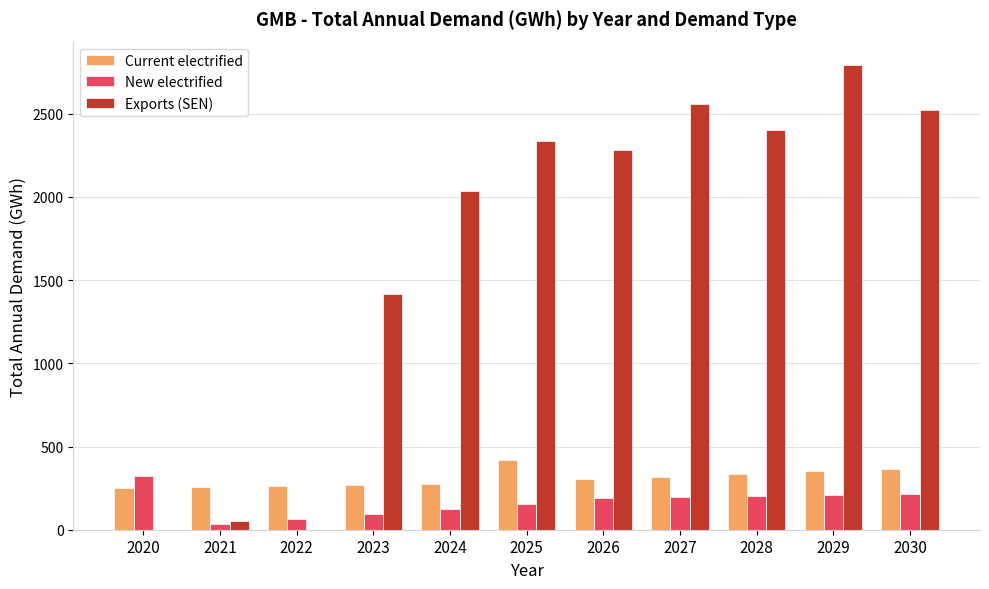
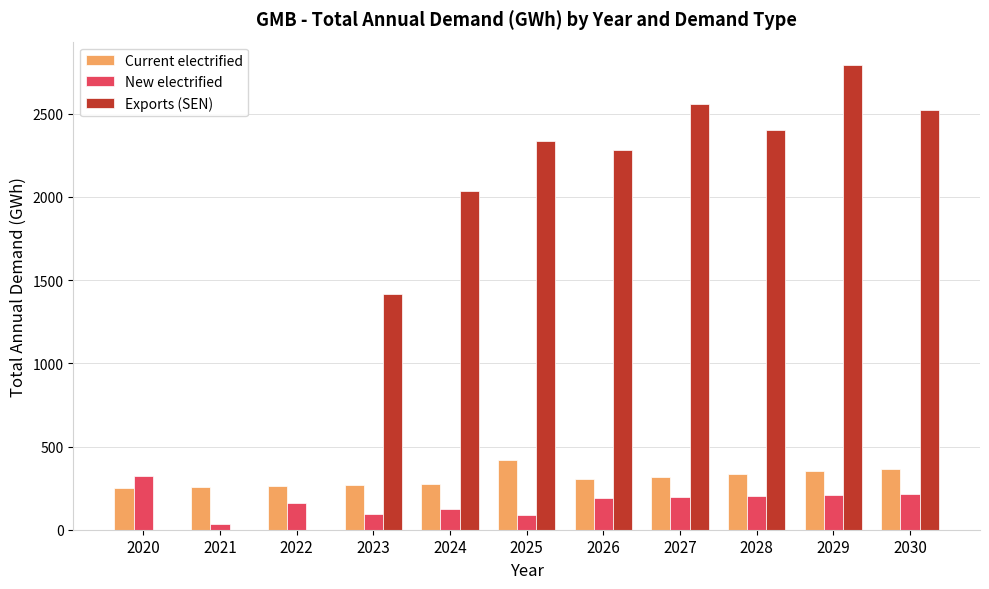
  {
    "Current electrified": {
      "2020": 250,
      "2021": 260,
      "2022": 270,
      "2023": 270,
      "2024": 280,
      "2025": 420,
      "2026": 300,
      "2027": 320,
      "2028": 330,
      "2029": 350,
      "2030": 370
    },
    "New electrified": {
      "2020": 320,
      "2021": 30,
-     "2022": 60,
+     "2022": 160,
      "2023": 90,
      "2024": 130,
-     "2025": 160,
+     "2025": 90,
      "2026": 190,
      "2027": 200,
      "2028": 200,
      "2029": 210,
      "2030": 220
    },
    "Exports (SEN)": {
      "2020": 0,
-     "2021": 50,
+     "2021": 0,
      "2022": 0,
      "2023": 1420,
      "2024": 2040,
      "2025": 2340,
      "2026": 2280,
      "2027": 2560,
      "2028": 2400,
      "2029": 2790,
      "2030": 2520
    }
  }
